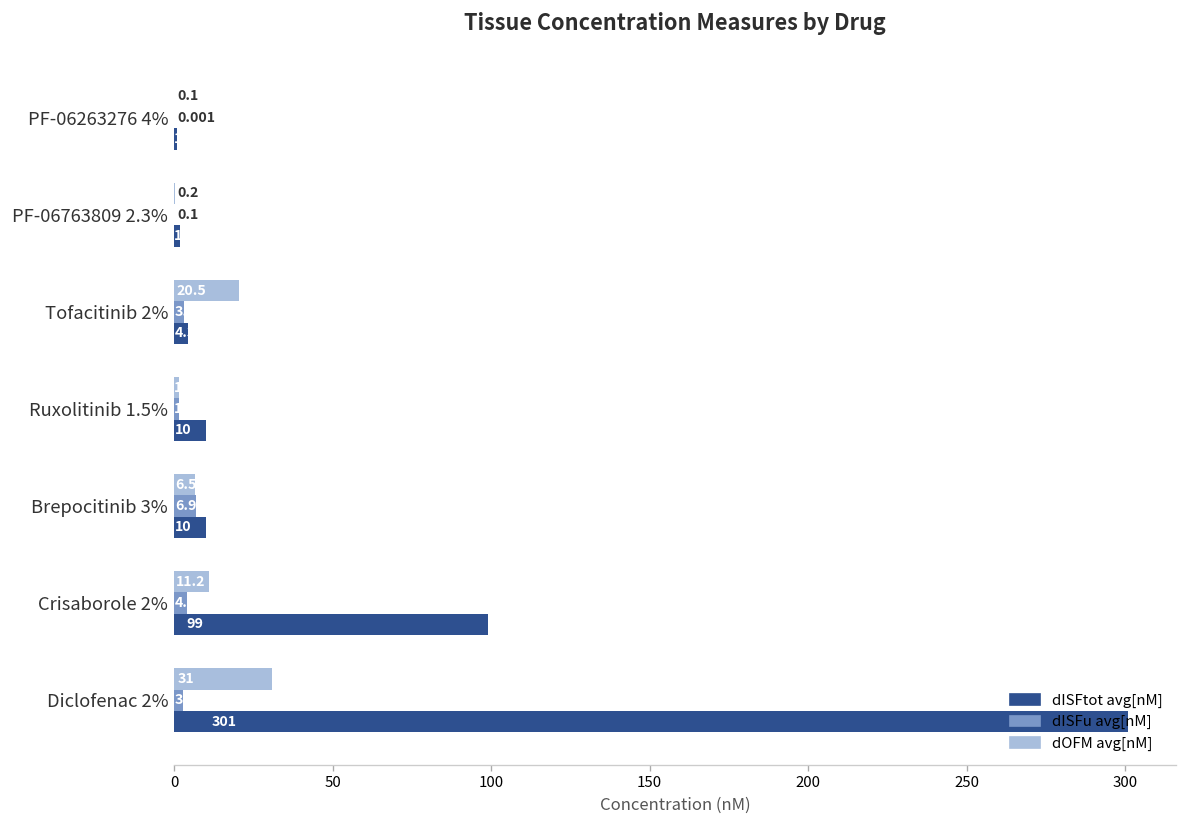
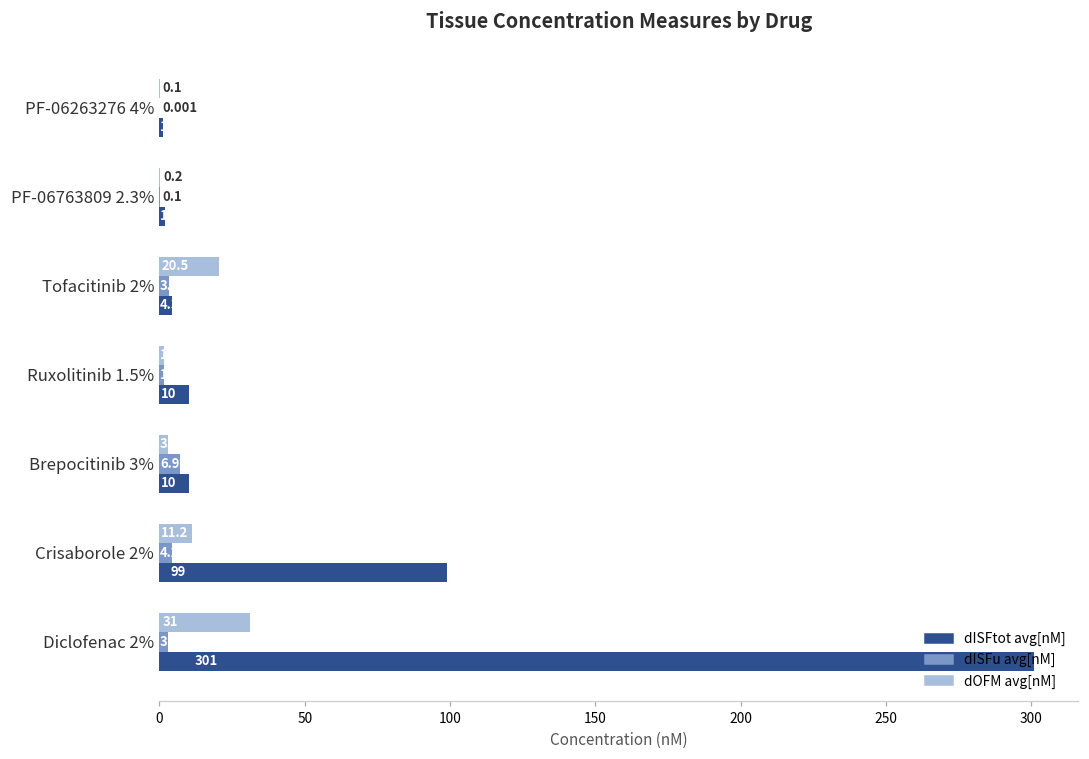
  {
    "dISFtot avg[nM]": {
      "Tofacitinib 2%": 4.3,
      "Ruxolitinib 1.5%": 10,
      "Brepocitinib 3%": 10,
      "Crisaborole 2%": 99,
      "Diclofenac 2%": 301
    },
    "dISFu avg[nM]": {
      "PF-06263276 4%": 0.001,
      "PF-06763809 2.3%": 0.1,
      "Brepocitinib 3%": 6.9,
      "Crisaborole 2%": 4.2,
      "Diclofenac 2%": 3
    },
    "dOFM avg[nM]": {
      "Ruxolitinib 1.5%": 2,
-     "Brepocitinib 3%": 7
+     "Brepocitinib 3%": 3
    }
  }
